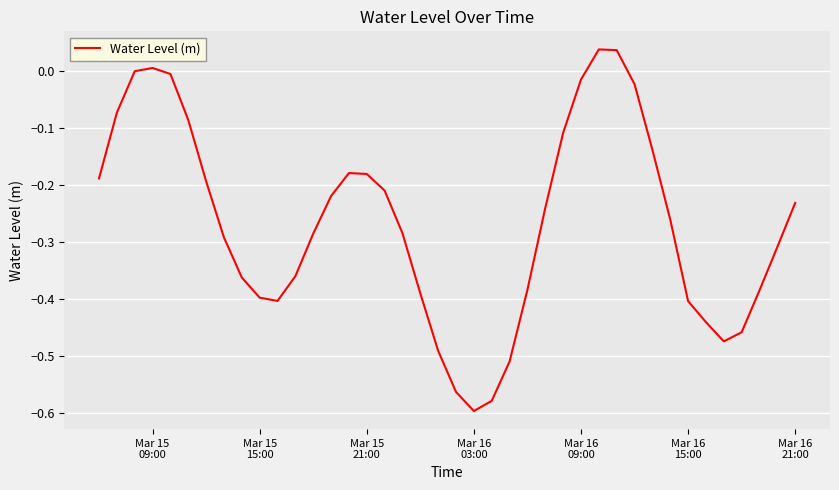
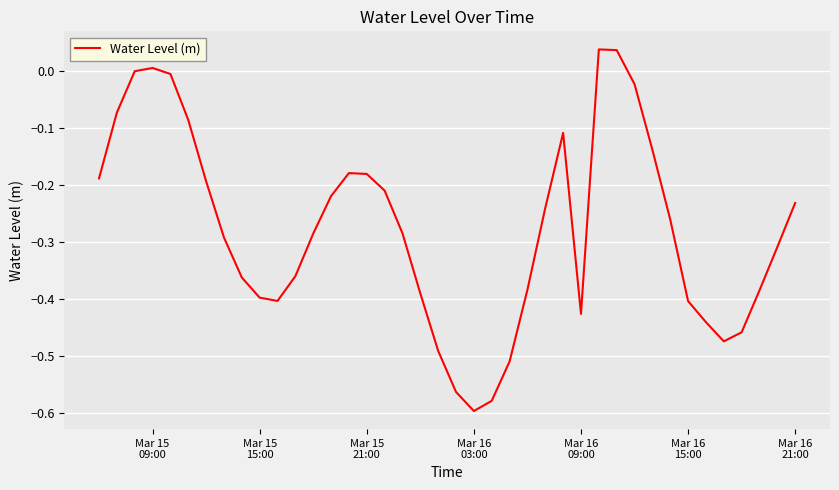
  {
    "Mar 15 09:00": 0.01,
    "Mar 15 15:00": -0.40,
    "Mar 15 21:00": -0.18,
    "Mar 16 03:00": -0.60,
-   "Mar 16 09:00": -0.01,
+   "Mar 16 09:00": -0.43,
    "Mar 16 15:00": -0.40,
    "Mar 16 21:00": -0.23
  }
